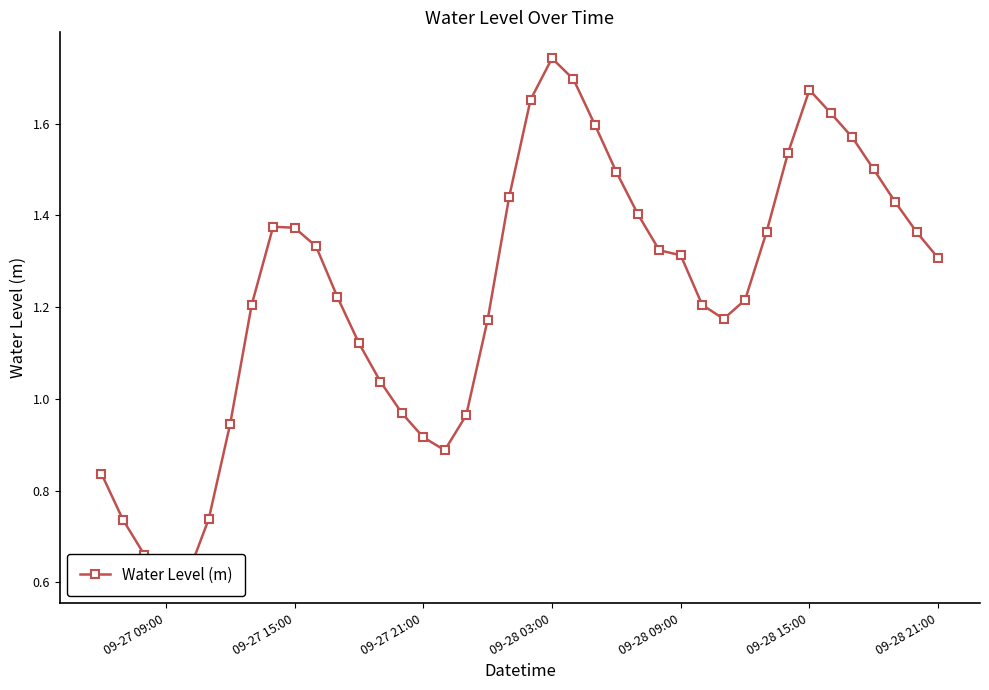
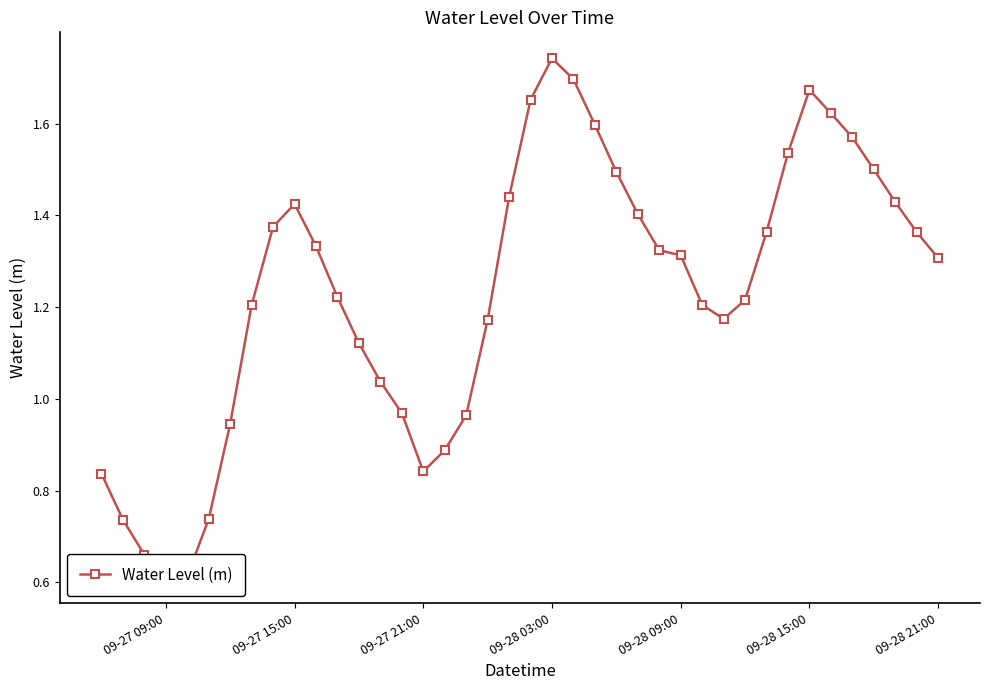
  {
-   "09-27 15:00": 1.37,
-   "09-27 21:00": 0.92,
+   "09-27 15:00": 1.43,
+   "09-27 21:00": 0.84,
    "09-28 03:00": 1.74,
    "09-28 09:00": 1.31,
    "09-28 15:00": 1.67,
    "09-28 21:00": 1.31
  }
